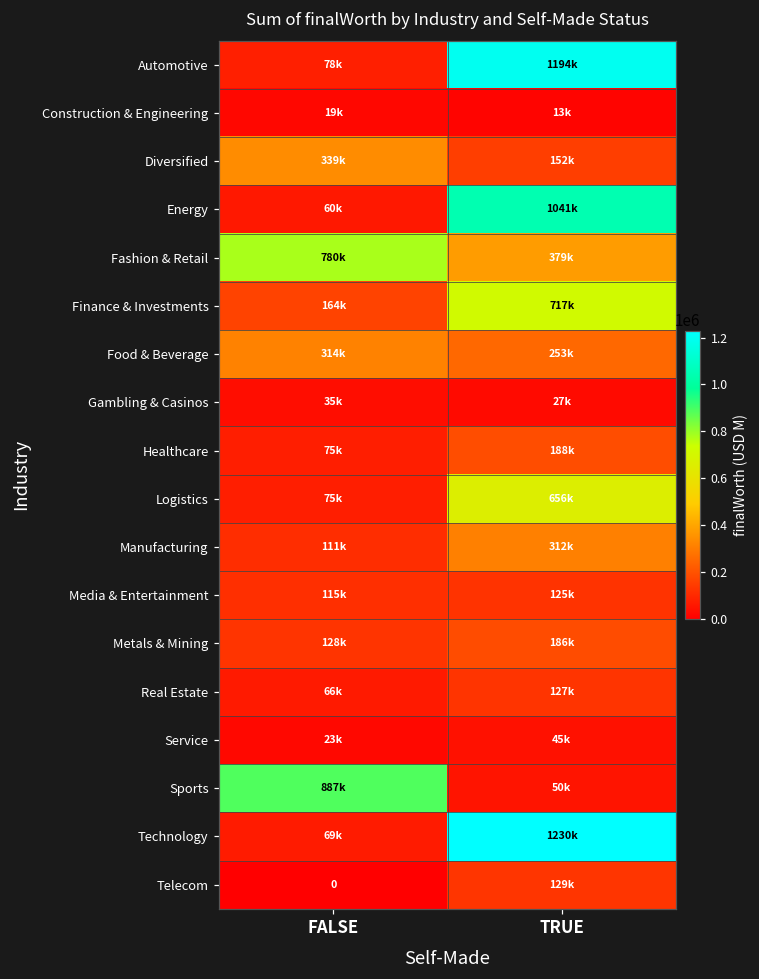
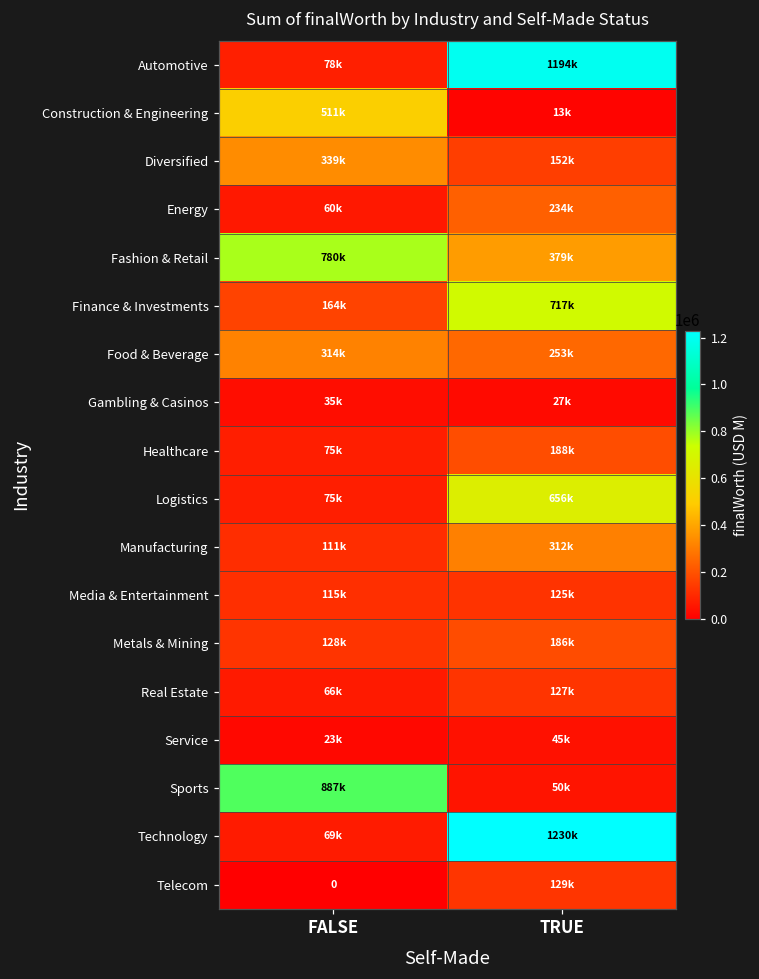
  {
    "Automotive": {
      "FALSE": "78k",
      "TRUE": "1194k"
    },
    "Construction & Engineering": {
-     "FALSE": "19k",
+     "FALSE": "511k",
      "TRUE": "13k"
    },
    "Diversified": {
      "FALSE": "339k",
      "TRUE": "152k"
    },
    "Energy": {
      "FALSE": "60k",
-     "TRUE": "1041k"
+     "TRUE": "234k"
    },
    "Fashion & Retail": {
      "FALSE": "780k",
      "TRUE": "379k"
    },
    "Finance & Investments": {
      "FALSE": "164k",
      "TRUE": "717k"
    },
    "Food & Beverage": {
      "FALSE": "314k",
      "TRUE": "253k"
    },
    "Gambling & Casinos": {
      "FALSE": "35k",
      "TRUE": "27k"
    },
    "Healthcare": {
      "FALSE": "75k",
      "TRUE": "188k"
    },
    "Logistics": {
      "FALSE": "75k",
      "TRUE": "656k"
    },
    "Manufacturing": {
      "FALSE": "111k",
      "TRUE": "312k"
    },
    "Media & Entertainment": {
      "FALSE": "115k",
      "TRUE": "125k"
    },
    "Metals & Mining": {
      "FALSE": "128k",
      "TRUE": "186k"
    },
    "Real Estate": {
      "FALSE": "66k",
      "TRUE": "127k"
    },
    "Service": {
      "FALSE": "23k",
      "TRUE": "45k"
    },
    "Sports": {
      "FALSE": "887k",
      "TRUE": "50k"
    },
    "Technology": {
      "FALSE": "69k",
      "TRUE": "1230k"
    },
    "Telecom": {
      "FALSE": "0",
      "TRUE": "129k"
    }
  }
